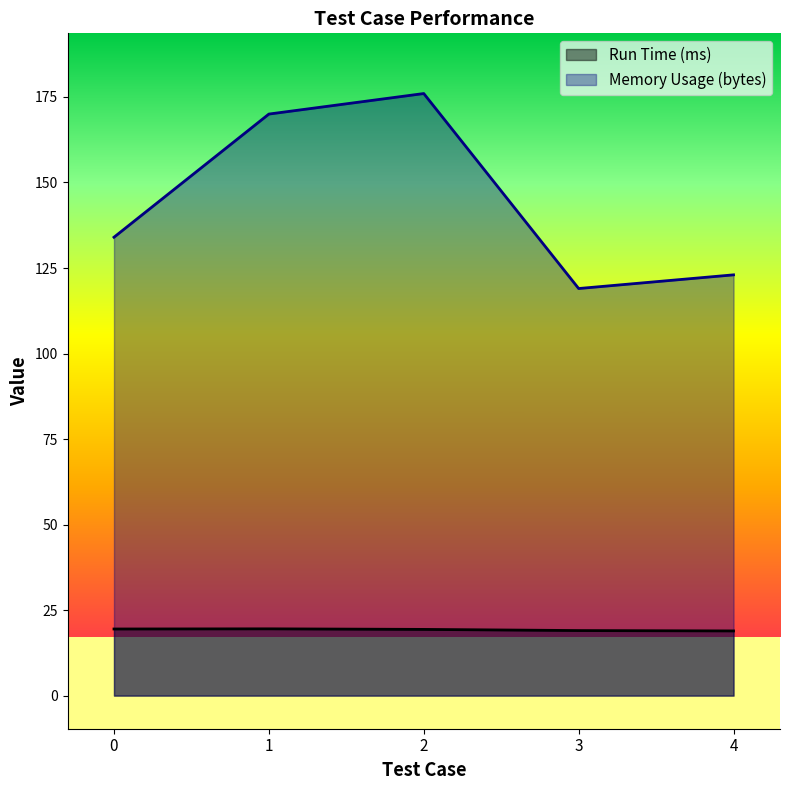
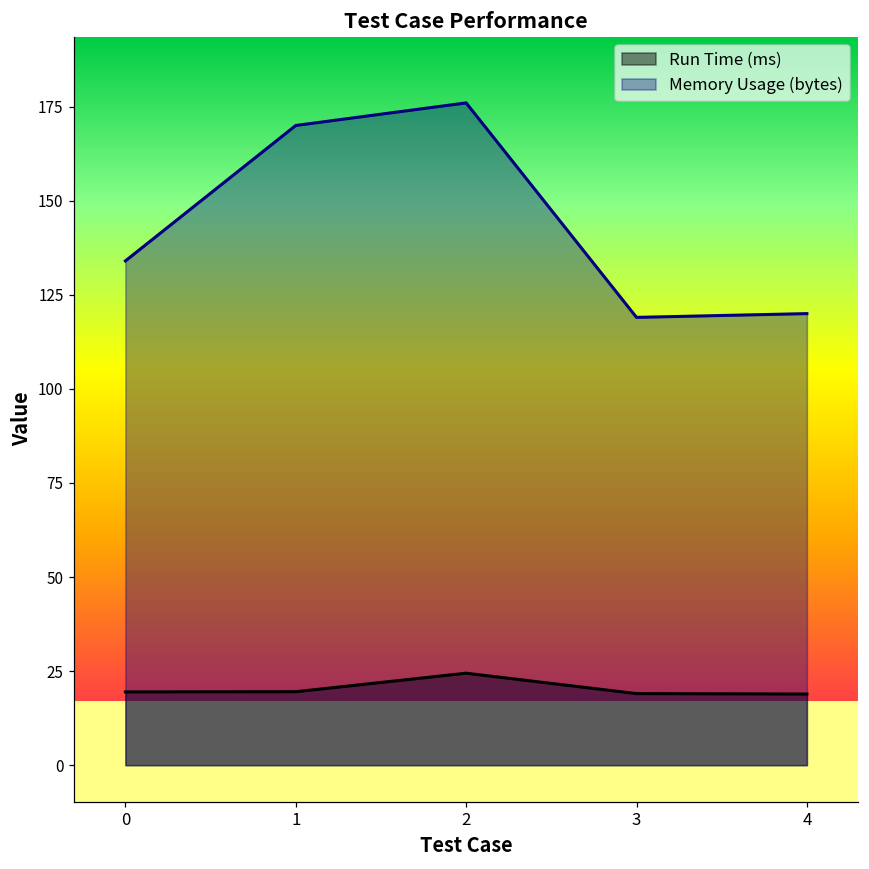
  {
    "Run Time (ms)": {
      "0": 19,
      "1": 20,
-     "2": 19,
+     "2": 24,
      "3": 19,
      "4": 19
    },
    "Memory Usage (bytes)": {
      "0": 134,
      "1": 170,
      "2": 176,
      "3": 119,
-     "4": 123
+     "4": 120
    }
  }
